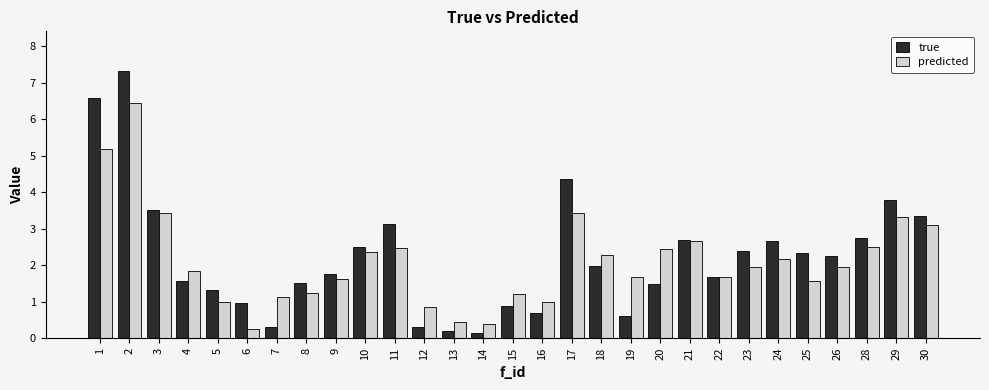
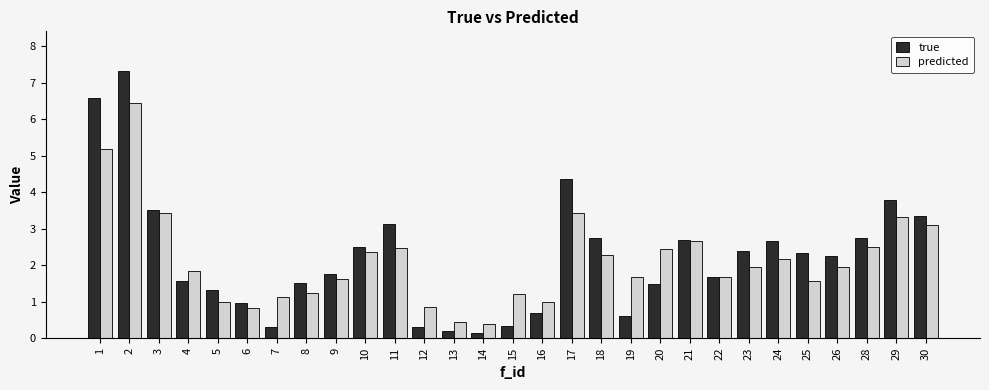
  {
    "true": {
      "1": 6.6,
      "2": 7.3,
      "3": 3.5,
      "4": 1.6,
      "5": 1.3,
      "6": 1.0,
      "7": 0.3,
      "8": 1.5,
      "9": 1.8,
      "10": 2.5,
      "11": 3.1,
      "12": 0.3,
      "13": 0.2,
      "14": 0.1,
-     "15": 0.9,
+     "15": 0.3,
      "16": 0.7,
      "17": 4.4,
-     "18": 2.0,
+     "18": 2.8,
      "19": 0.6,
      "20": 1.5,
      "21": 2.7,
      "22": 1.7,
      "23": 2.4,
      "24": 2.7,
      "25": 2.3,
      "26": 2.2,
      "28": 2.8,
      "29": 3.8,
      "30": 3.4
    },
    "predicted": {
      "1": 5.2,
      "2": 6.5,
      "3": 3.4,
      "4": 1.8,
      "5": 1.0,
-     "6": 0.3,
+     "6": 0.8,
      "7": 1.1,
      "8": 1.2,
      "9": 1.6,
      "10": 2.4,
      "11": 2.5,
      "12": 0.8,
      "13": 0.5,
      "14": 0.4,
      "15": 1.2,
      "16": 1.0,
      "17": 3.4,
      "18": 2.3,
      "19": 1.7,
      "20": 2.5,
      "21": 2.7,
      "22": 1.7,
      "23": 1.9,
      "24": 2.2,
      "25": 1.6,
      "26": 1.9,
      "28": 2.5,
      "29": 3.3,
      "30": 3.1
    }
  }
